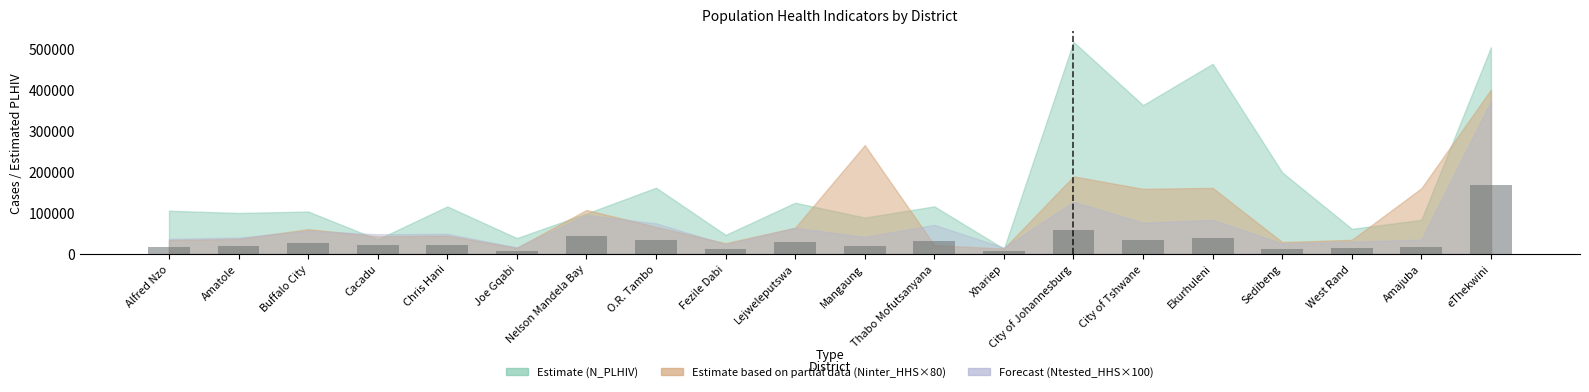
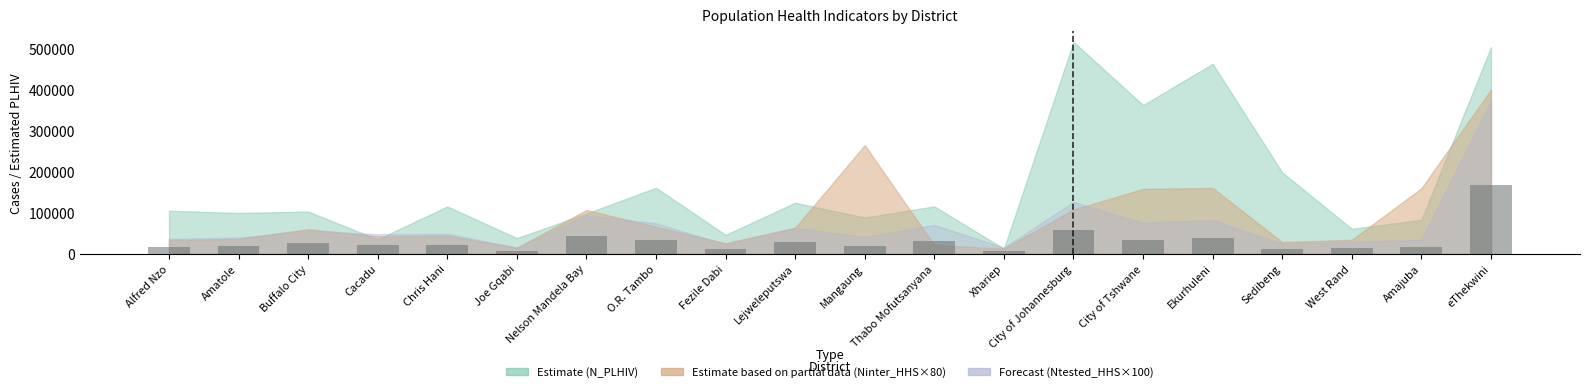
  {
    "Estimate based on partial data (Ninter_HHS×80)": {
      "Nelson Mandela Bay": 110000,
      "O.R. Tambo": 70000,
      "Mangaung": 260000,
      "Thabo Mofutsanyana": 20000,
-     "City of Johannesburg": 190000,
+     "City of Johannesburg": 110000,
      "City of Tshwane": 160000,
      "Ekurhuleni": 160000,
      "Amajuba": 160000,
      "eThekwini": 400000
    }
  }
